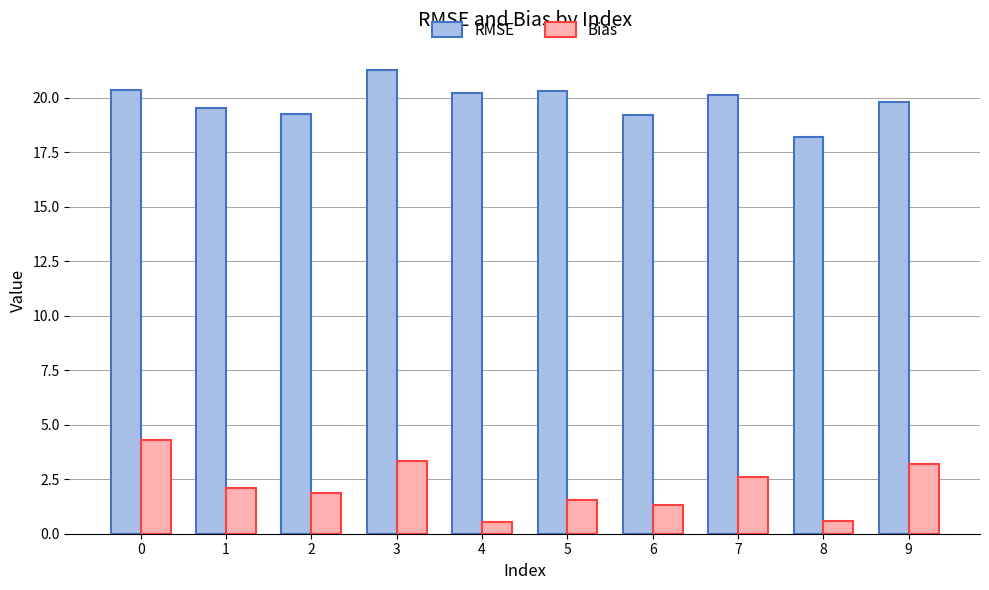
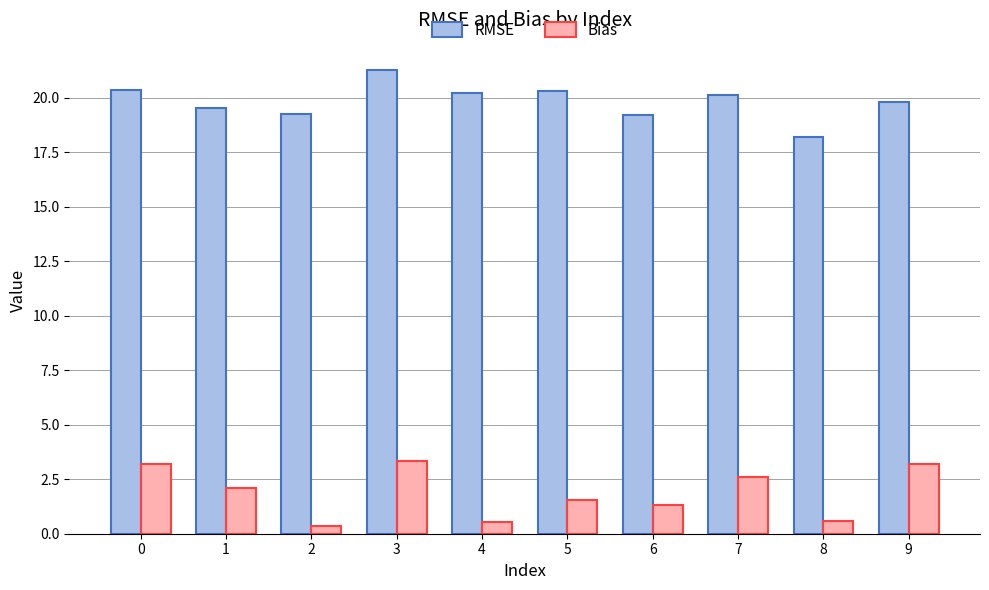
  {
    "RMSE": {
      "0": 20.4,
      "1": 19.5,
      "2": 19.3,
      "3": 21.3,
      "4": 20.2,
      "5": 20.3,
      "6": 19.2,
      "7": 20.1,
      "8": 18.2,
      "9": 19.8
    },
    "Bias": {
-     "0": 4.3,
+     "0": 3.2,
      "1": 2.1,
-     "2": 1.9,
+     "2": 0.4,
      "3": 3.3,
      "4": 0.5,
      "5": 1.6,
      "6": 1.3,
      "7": 2.6,
      "8": 0.6,
      "9": 3.2
    }
  }
